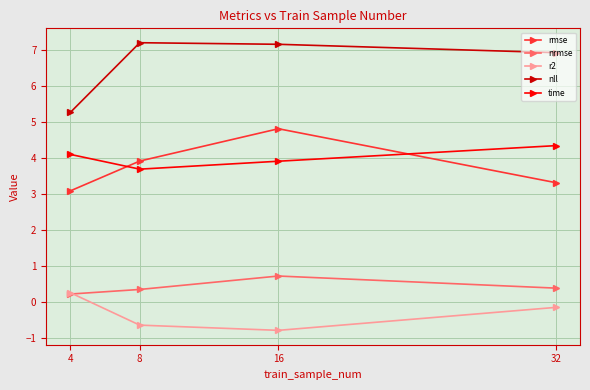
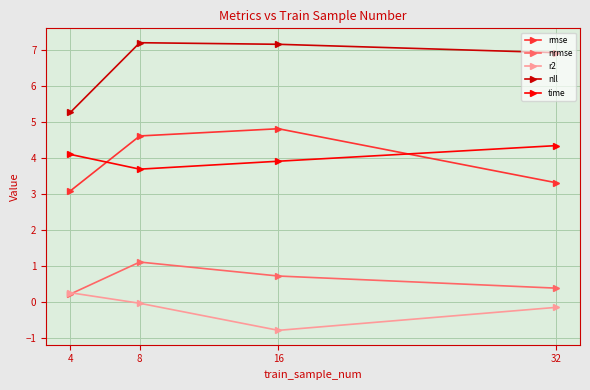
  {
    "rmse": {
      "4": 3.1,
-     "8": 3.9,
+     "8": 4.6,
      "16": 4.8,
      "32": 3.3
    },
    "nrmse": {
-     "8": 0.4,
+     "8": 1.1,
      "16": 0.7,
      "32": 0.4
    },
    "r2": {
-     "8": -0.6,
+     "8": 0.0,
      "16": -0.8,
      "32": -0.1
    }
  }
